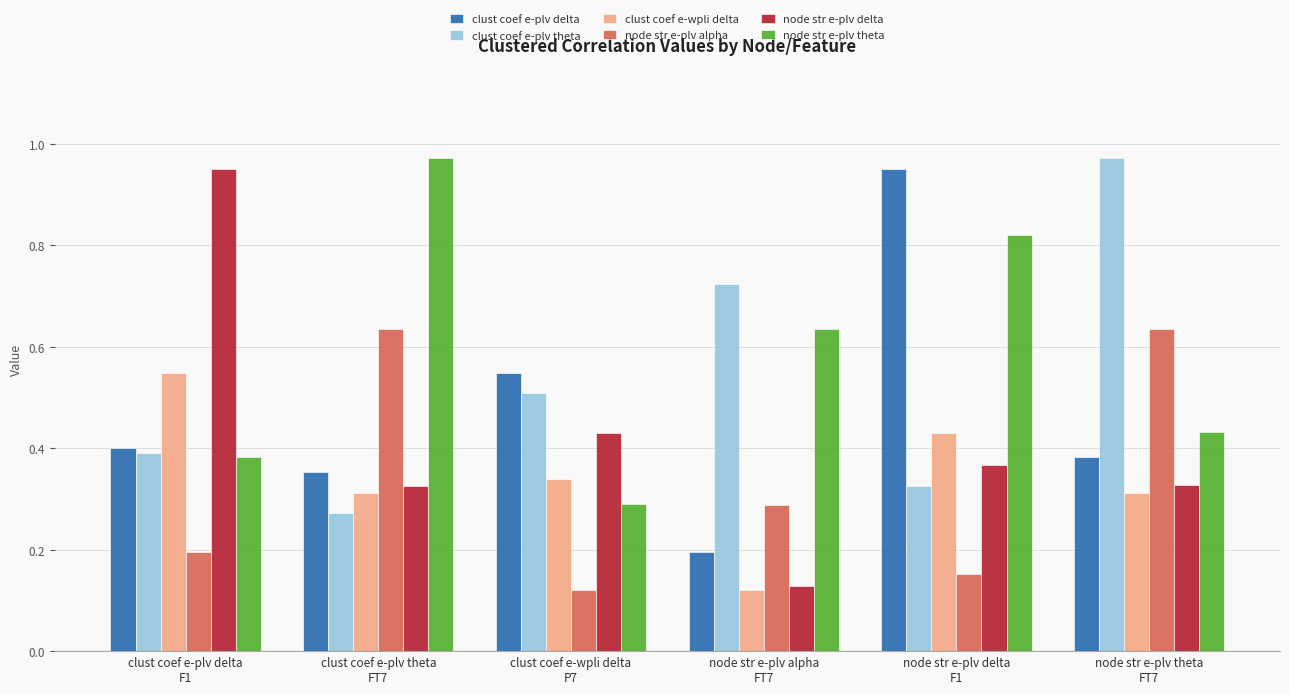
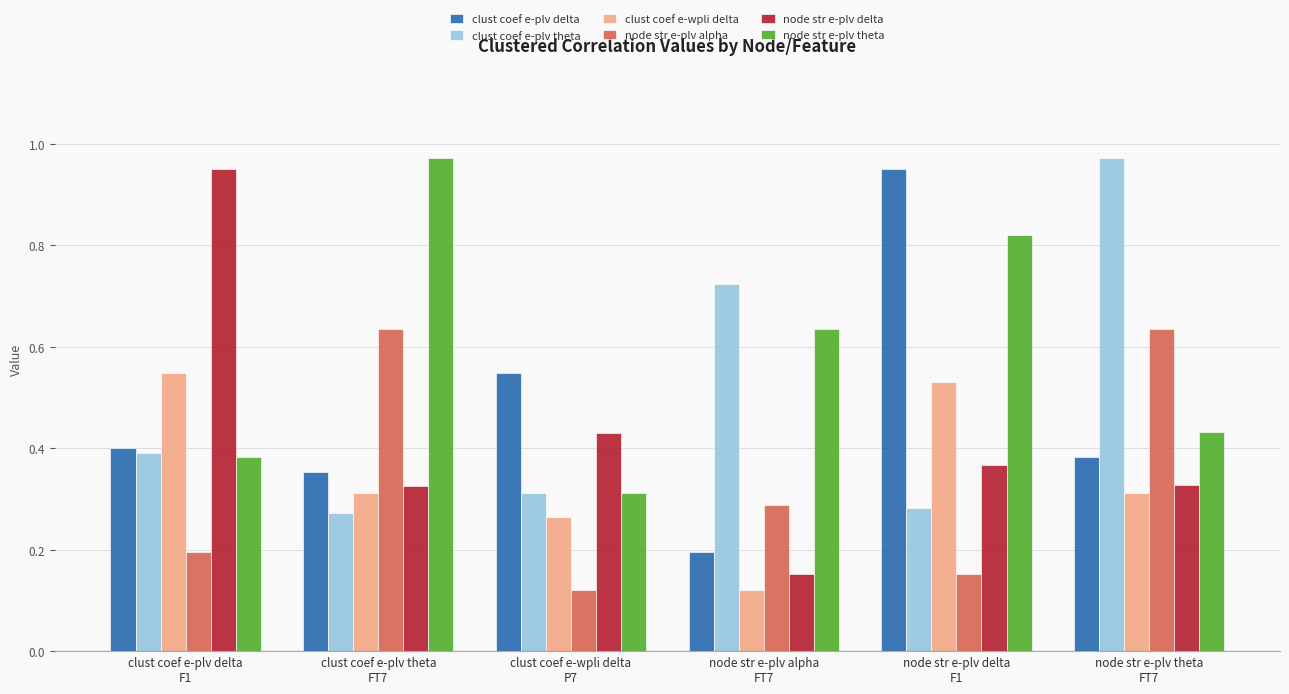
  {
    "clust coef e-plv delta": {
      "clust coef e-plv delta F1": 0.40,
      "clust coef e-plv theta FT7": 0.35,
      "clust coef e-wpli delta P7": 0.55,
      "node str e-plv alpha FT7": 0.20,
      "node str e-plv delta F1": 0.95,
      "node str e-plv theta FT7": 0.38
    },
    "clust coef e-plv theta": {
      "clust coef e-plv delta F1": 0.39,
      "clust coef e-plv theta FT7": 0.27,
-     "clust coef e-wpli delta P7": 0.51,
+     "clust coef e-wpli delta P7": 0.31,
      "node str e-plv alpha FT7": 0.72,
-     "node str e-plv delta F1": 0.33,
+     "node str e-plv delta F1": 0.28,
      "node str e-plv theta FT7": 0.97
    },
    "clust coef e-wpli delta": {
      "clust coef e-plv delta F1": 0.55,
      "clust coef e-plv theta FT7": 0.31,
-     "clust coef e-wpli delta P7": 0.34,
+     "clust coef e-wpli delta P7": 0.26,
      "node str e-plv alpha FT7": 0.12,
-     "node str e-plv delta F1": 0.43,
+     "node str e-plv delta F1": 0.53,
      "node str e-plv theta FT7": 0.31
    },
    "node str e-plv alpha": {
      "clust coef e-plv delta F1": 0.20,
      "clust coef e-plv theta FT7": 0.64,
      "clust coef e-wpli delta P7": 0.12,
      "node str e-plv alpha FT7": 0.29,
      "node str e-plv delta F1": 0.15,
      "node str e-plv theta FT7": 0.63
    },
    "node str e-plv delta": {
      "clust coef e-plv delta F1": 0.95,
      "clust coef e-plv theta FT7": 0.33,
      "clust coef e-wpli delta P7": 0.43,
-     "node str e-plv alpha FT7": 0.13,
+     "node str e-plv alpha FT7": 0.15,
      "node str e-plv delta F1": 0.37,
      "node str e-plv theta FT7": 0.33
    },
    "node str e-plv theta": {
      "clust coef e-plv delta F1": 0.38,
      "clust coef e-plv theta FT7": 0.97,
-     "clust coef e-wpli delta P7": 0.29,
+     "clust coef e-wpli delta P7": 0.31,
      "node str e-plv alpha FT7": 0.63,
      "node str e-plv delta F1": 0.82,
      "node str e-plv theta FT7": 0.43
    }
  }
